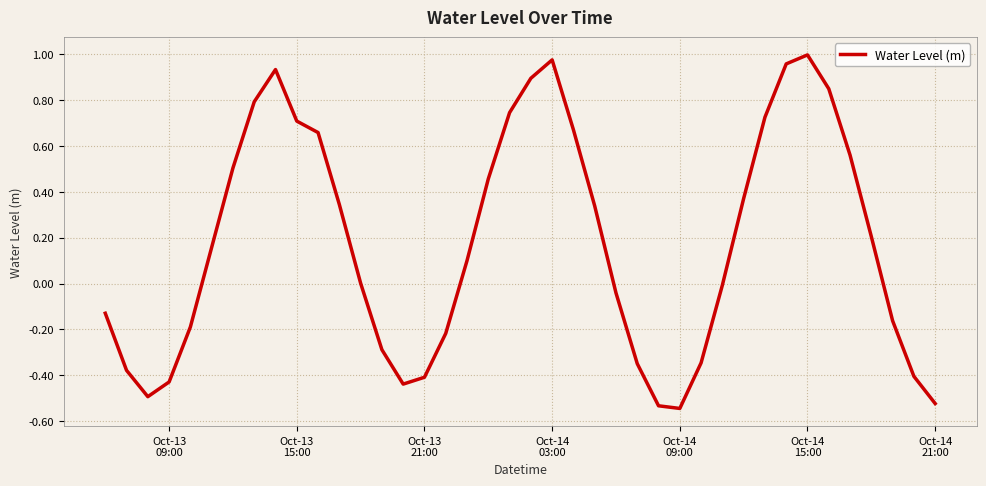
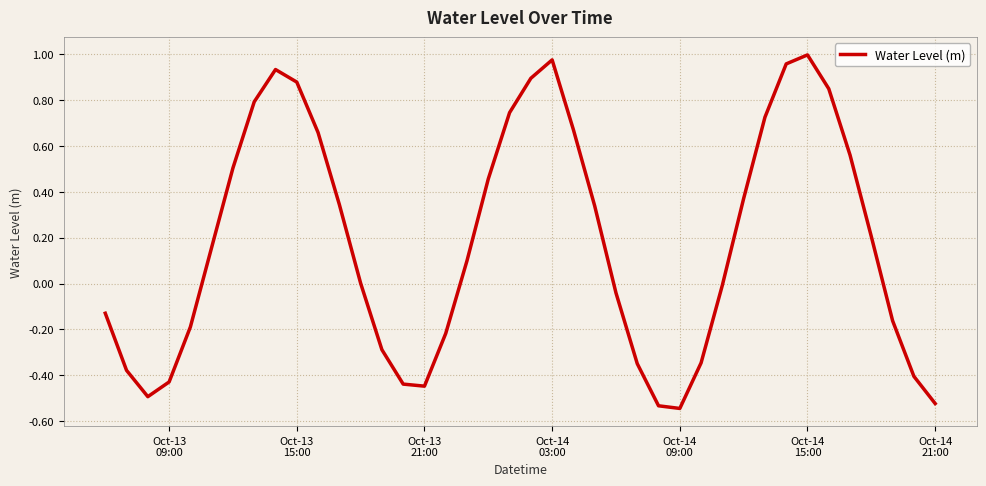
  {
    "Oct-13 09:00": -0.43,
-   "Oct-13 15:00": 0.71,
-   "Oct-13 21:00": -0.41,
+   "Oct-13 15:00": 0.88,
+   "Oct-13 21:00": -0.45,
    "Oct-14 03:00": 0.98,
    "Oct-14 09:00": -0.55,
    "Oct-14 15:00": 1.00,
    "Oct-14 21:00": -0.52
  }
